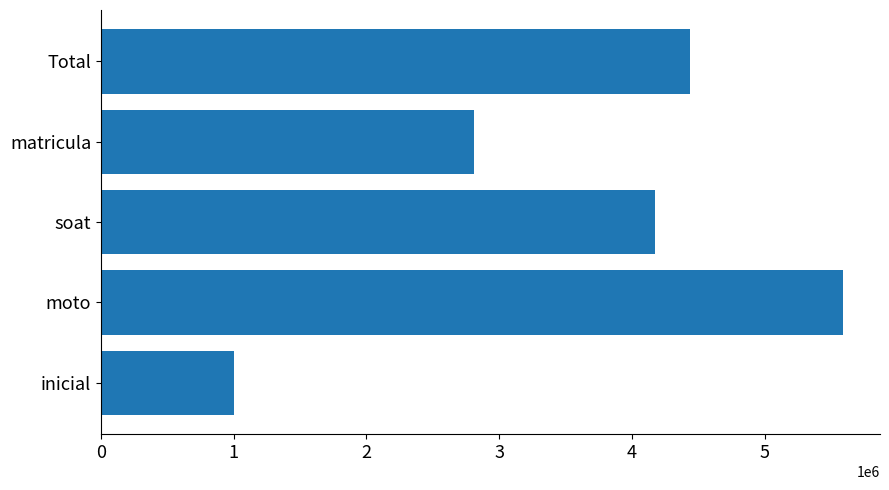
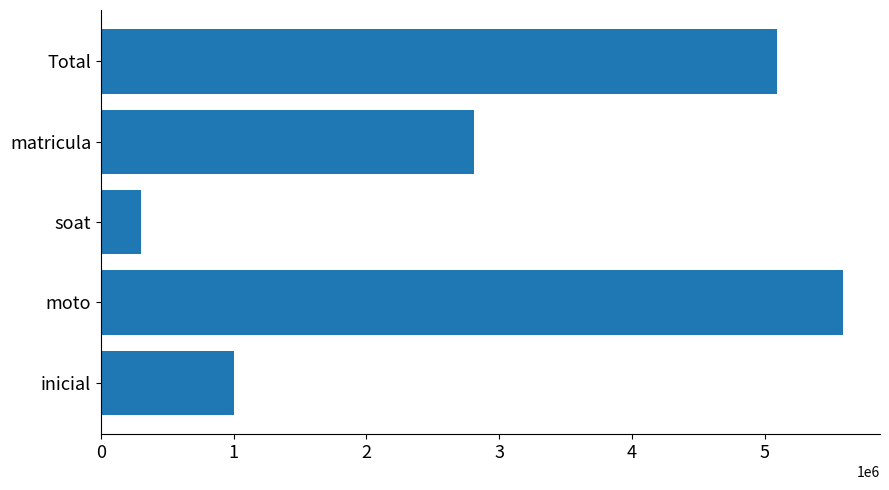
  {
-   "Total": 4440000,
+   "Total": 5090000,
    "matricula": 2810000,
-   "soat": 4180000,
+   "soat": 300000,
    "moto": 5590000,
    "inicial": 1000000
  }
